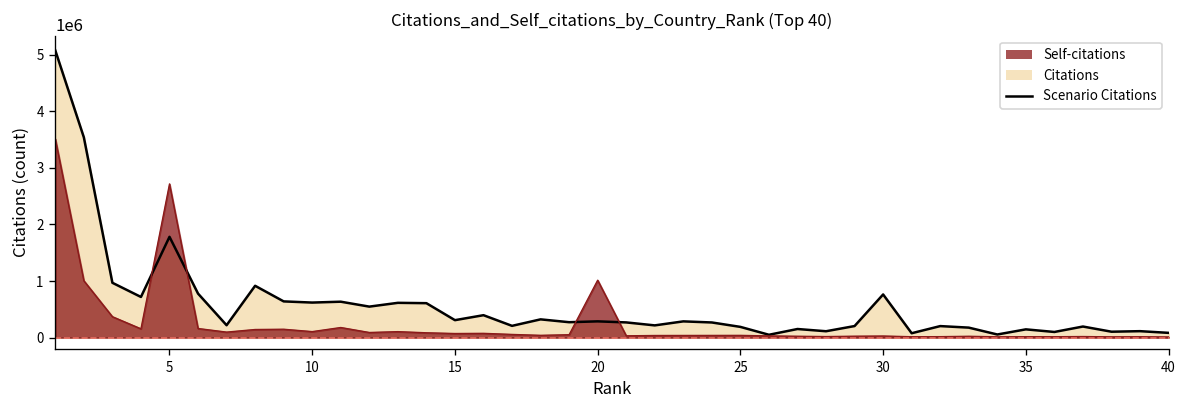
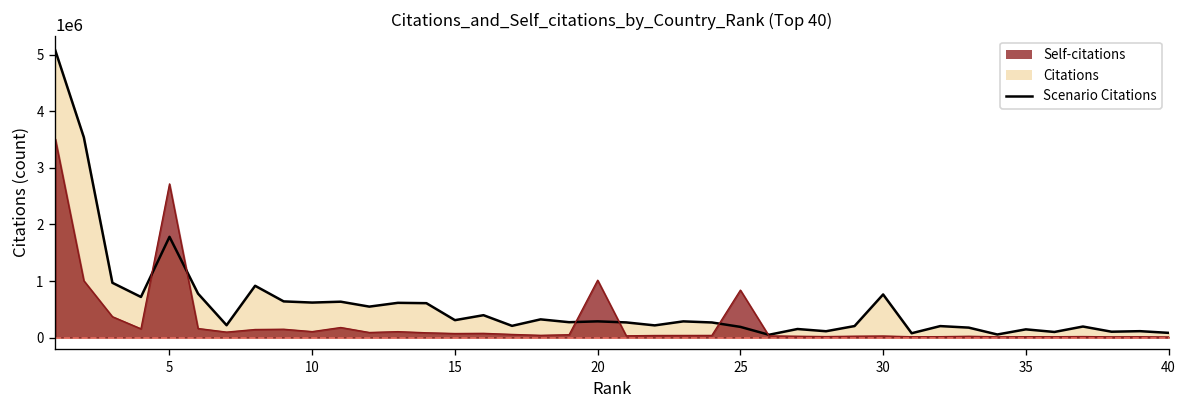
  {
    "Citations": {
      "5": 1800000,
      "10": 600000,
      "15": 300000,
      "20": 300000,
      "25": 200000,
      "30": 800000,
      "35": 100000,
      "40": 100000
    },
    "Self-citations": {
      "5": 2700000,
      "10": 100000,
      "15": 100000,
      "20": 1000000,
-     "25": 0,
+     "25": 800000,
      "30": 0,
      "35": 0,
      "40": 0
    }
  }
